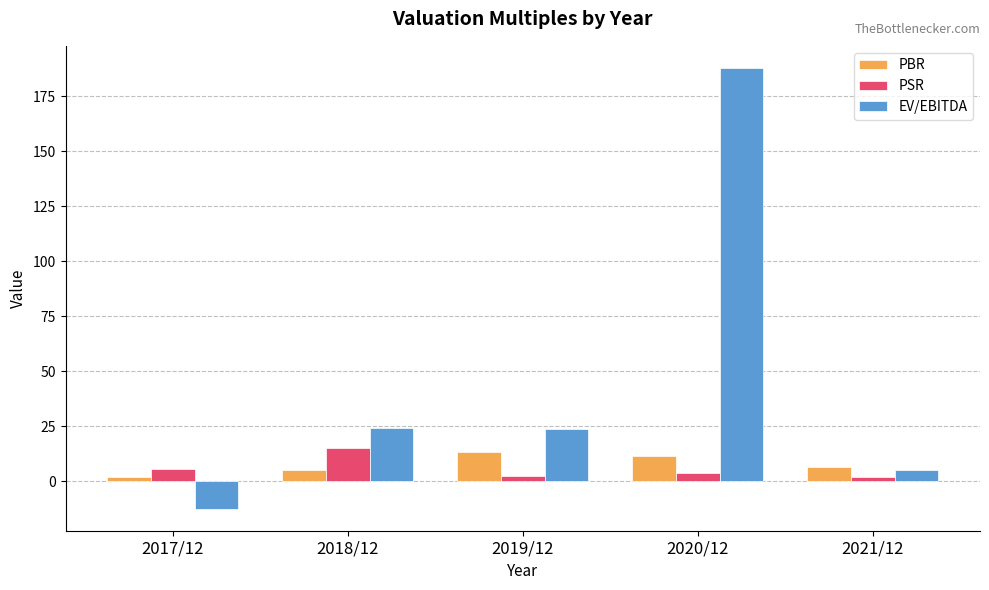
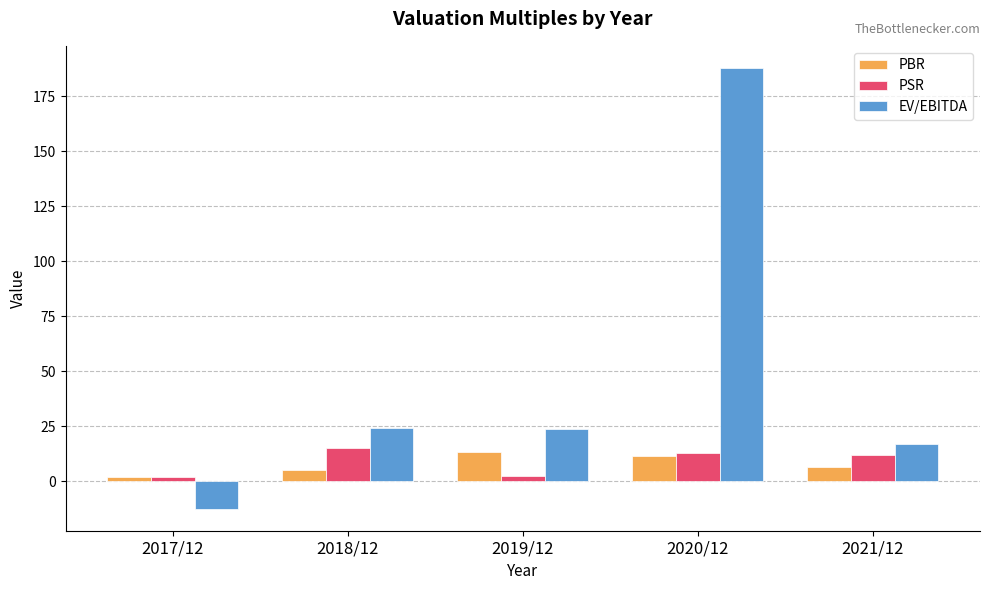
  {
    "PBR": {
      "2017/12": 2,
      "2018/12": 5,
      "2019/12": 13,
      "2020/12": 11,
      "2021/12": 7
    },
    "PSR": {
-     "2017/12": 6,
+     "2017/12": 2,
      "2018/12": 15,
      "2019/12": 3,
-     "2020/12": 4,
-     "2021/12": 2
+     "2020/12": 13,
+     "2021/12": 12
    },
    "EV/EBITDA": {
      "2017/12": -12,
      "2018/12": 24,
      "2019/12": 24,
      "2020/12": 188,
-     "2021/12": 5
+     "2021/12": 17
    }
  }
